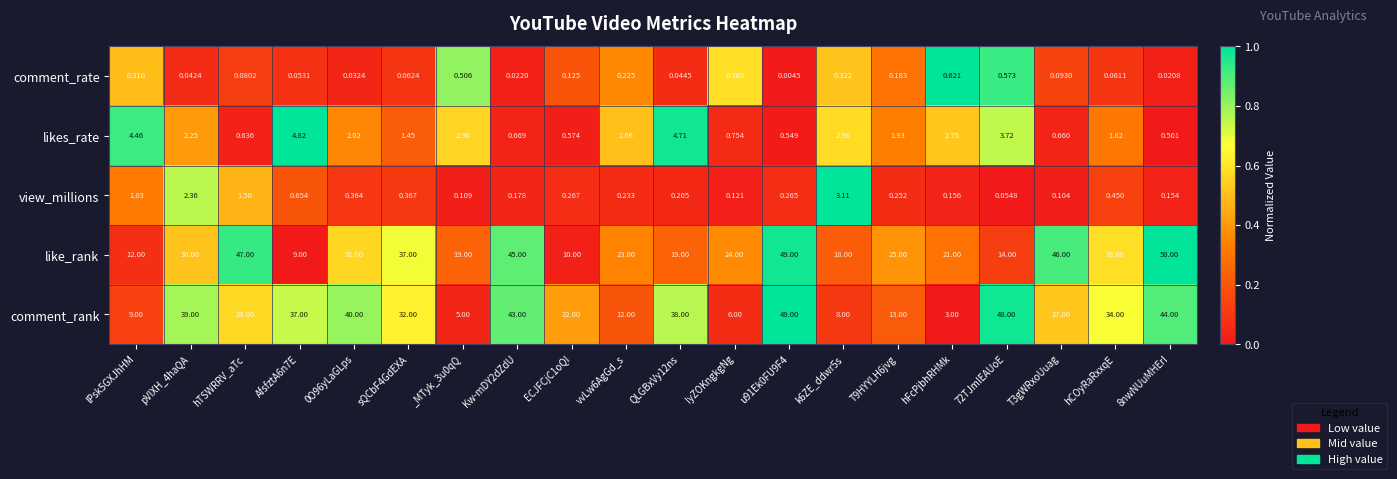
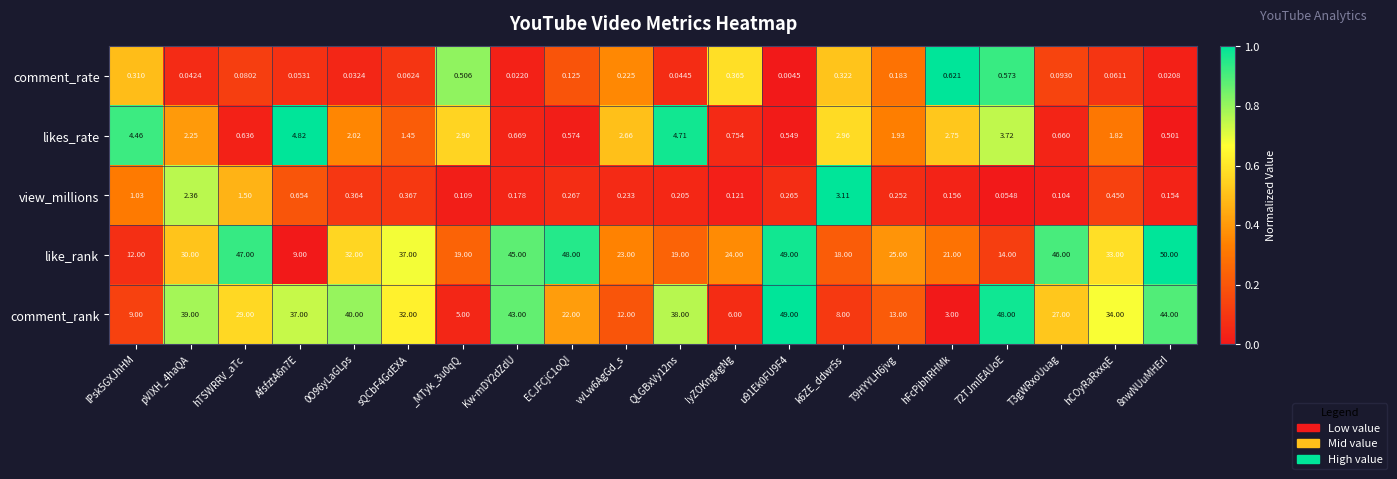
  {
    "comment_rate": {
      "lPsk5GXJhHM": 0.310,
      "pVIXH_4haQA": 0.0424,
      "hTSWRRV_aTc": 0.0802,
      "AfsfztA6n7E": 0.0531,
      "0O96yLaGLps": 0.0324,
      "sQCbF4GdEXA": 0.0624,
      "_MTyk_3u0qQ": 0.506,
      "Kw-mDY2dZdU": 0.0220,
      "ECJFCjC1oQI": 0.125,
      "vvLw6AgGd_s": 0.225,
      "QLGBxVy12ns": 0.0445,
      "IyZOKngkgNg": 0.365,
      "u91Ek0FU9F4": 0.0045,
      "k6ZE_ddwr5s": 0.322,
      "T9HYYLH6jvg": 0.183,
      "hFcPjbhRHMk": 0.621,
      "72TJmIEAUoE": 0.573,
      "T3gWRxoUuag": 0.0930,
      "hCOyRaRxxqE": 0.0611,
      "8nwNUuMHErI": 0.0208
    },
    "likes_rate": {
      "lPsk5GXJhHM": 4.46,
      "pVIXH_4haQA": 2.25,
      "hTSWRRV_aTc": 0.636,
      "AfsfztA6n7E": 4.82,
      "0O96yLaGLps": 2.02,
      "sQCbF4GdEXA": 1.45,
      "_MTyk_3u0qQ": 2.90,
      "Kw-mDY2dZdU": 0.669,
      "ECJFCjC1oQI": 0.574,
      "vvLw6AgGd_s": 2.66,
      "QLGBxVy12ns": 4.71,
      "IyZOKngkgNg": 0.754,
      "u91Ek0FU9F4": 0.549,
      "k6ZE_ddwr5s": 2.96,
      "T9HYYLH6jvg": 1.93,
      "hFcPjbhRHMk": 2.75,
      "72TJmIEAUoE": 3.72,
      "T3gWRxoUuag": 0.660,
      "hCOyRaRxxqE": 1.82,
      "8nwNUuMHErI": 0.501
    },
    "view_millions": {
      "lPsk5GXJhHM": 1.03,
      "pVIXH_4haQA": 2.36,
      "hTSWRRV_aTc": 1.50,
      "AfsfztA6n7E": 0.654,
      "0O96yLaGLps": 0.364,
      "sQCbF4GdEXA": 0.367,
      "_MTyk_3u0qQ": 0.109,
      "Kw-mDY2dZdU": 0.178,
      "ECJFCjC1oQI": 0.267,
      "vvLw6AgGd_s": 0.233,
      "QLGBxVy12ns": 0.205,
      "IyZOKngkgNg": 0.121,
      "u91Ek0FU9F4": 0.265,
      "k6ZE_ddwr5s": 3.11,
      "T9HYYLH6jvg": 0.252,
      "hFcPjbhRHMk": 0.156,
      "72TJmIEAUoE": 0.0548,
      "T3gWRxoUuag": 0.104,
      "hCOyRaRxxqE": 0.450,
      "8nwNUuMHErI": 0.154
    },
    "like_rank": {
      "lPsk5GXJhHM": 12.00,
      "pVIXH_4haQA": 30.00,
      "hTSWRRV_aTc": 47.00,
      "AfsfztA6n7E": 9.00,
      "0O96yLaGLps": 32.00,
      "sQCbF4GdEXA": 37.00,
      "_MTyk_3u0qQ": 19.00,
      "Kw-mDY2dZdU": 45.00,
-     "ECJFCjC1oQI": 10.00,
+     "ECJFCjC1oQI": 48.00,
      "vvLw6AgGd_s": 23.00,
      "QLGBxVy12ns": 19.00,
      "IyZOKngkgNg": 24.00,
      "u91Ek0FU9F4": 49.00,
      "k6ZE_ddwr5s": 18.00,
      "T9HYYLH6jvg": 25.00,
      "hFcPjbhRHMk": 21.00,
      "72TJmIEAUoE": 14.00,
      "T3gWRxoUuag": 46.00,
      "hCOyRaRxxqE": 33.00,
      "8nwNUuMHErI": 50.00
    },
    "comment_rank": {
      "lPsk5GXJhHM": 9.00,
      "pVIXH_4haQA": 39.00,
      "hTSWRRV_aTc": 29.00,
      "AfsfztA6n7E": 37.00,
      "0O96yLaGLps": 40.00,
      "sQCbF4GdEXA": 32.00,
      "_MTyk_3u0qQ": 5.00,
      "Kw-mDY2dZdU": 43.00,
      "ECJFCjC1oQI": 22.00,
      "vvLw6AgGd_s": 12.00,
      "QLGBxVy12ns": 38.00,
      "IyZOKngkgNg": 6.00,
      "u91Ek0FU9F4": 49.00,
      "k6ZE_ddwr5s": 8.00,
      "T9HYYLH6jvg": 13.00,
      "hFcPjbhRHMk": 3.00,
      "72TJmIEAUoE": 48.00,
      "T3gWRxoUuag": 27.00,
      "hCOyRaRxxqE": 34.00,
      "8nwNUuMHErI": 44.00
    }
  }
